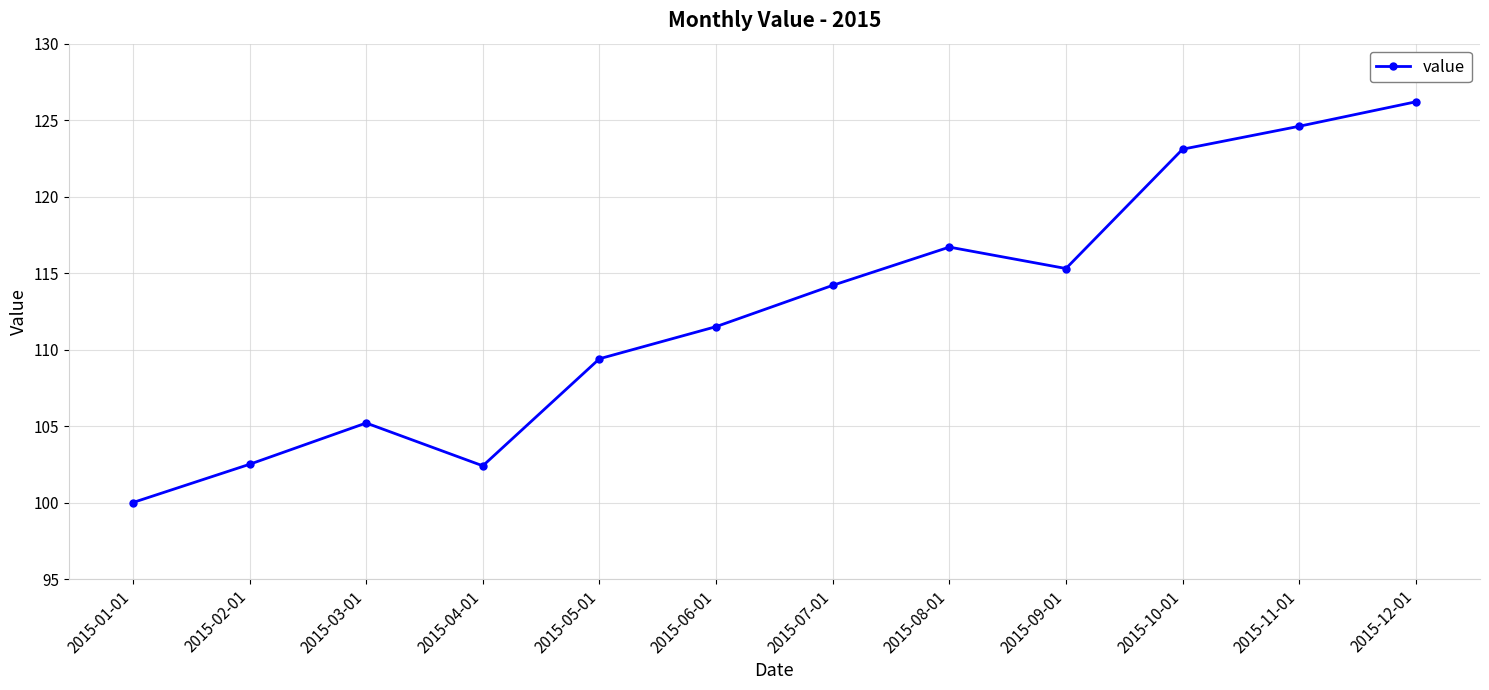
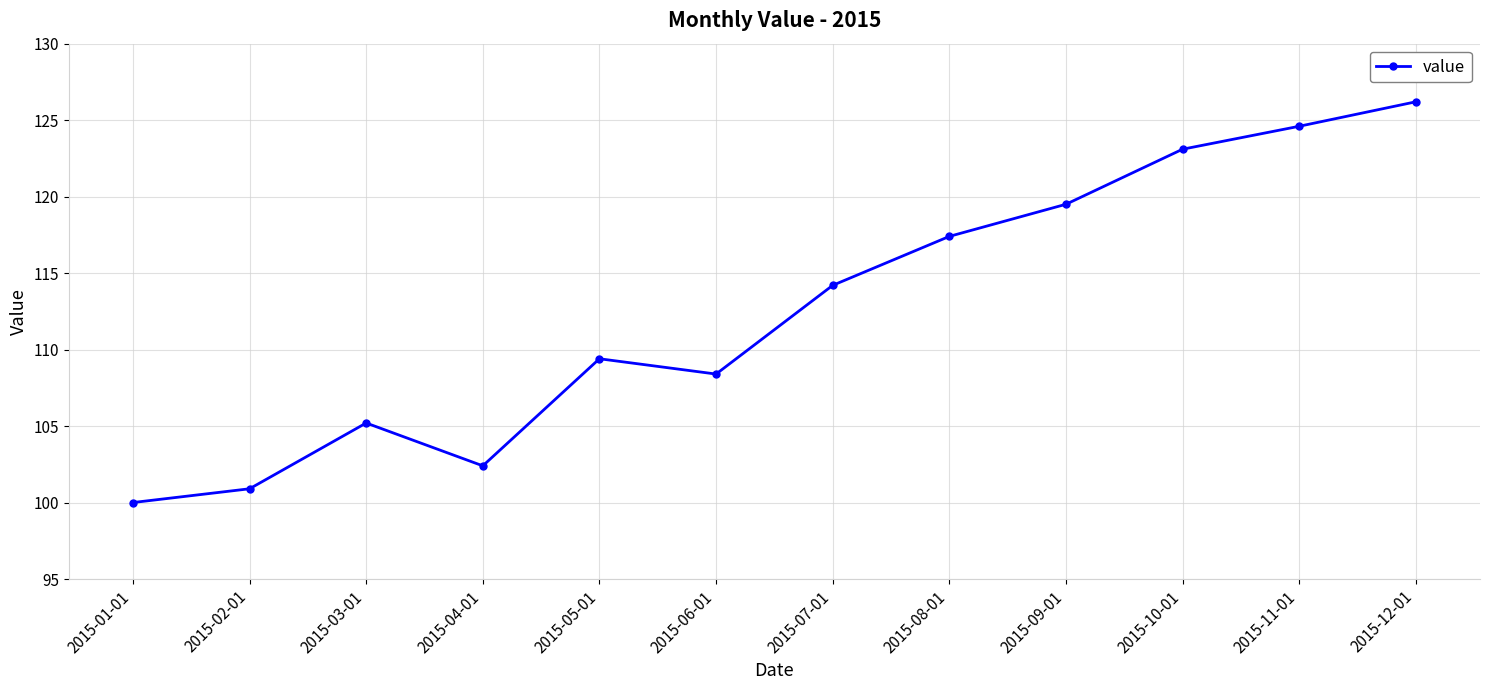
  {
    "2015-01-01": 100.0,
-   "2015-02-01": 102.5,
+   "2015-02-01": 100.9,
    "2015-03-01": 105.2,
    "2015-04-01": 102.4,
    "2015-05-01": 109.4,
-   "2015-06-01": 111.5,
+   "2015-06-01": 108.4,
    "2015-07-01": 114.2,
-   "2015-08-01": 116.7,
-   "2015-09-01": 115.3,
+   "2015-08-01": 117.4,
+   "2015-09-01": 119.5,
    "2015-10-01": 123.1,
    "2015-11-01": 124.6,
    "2015-12-01": 126.2
  }
